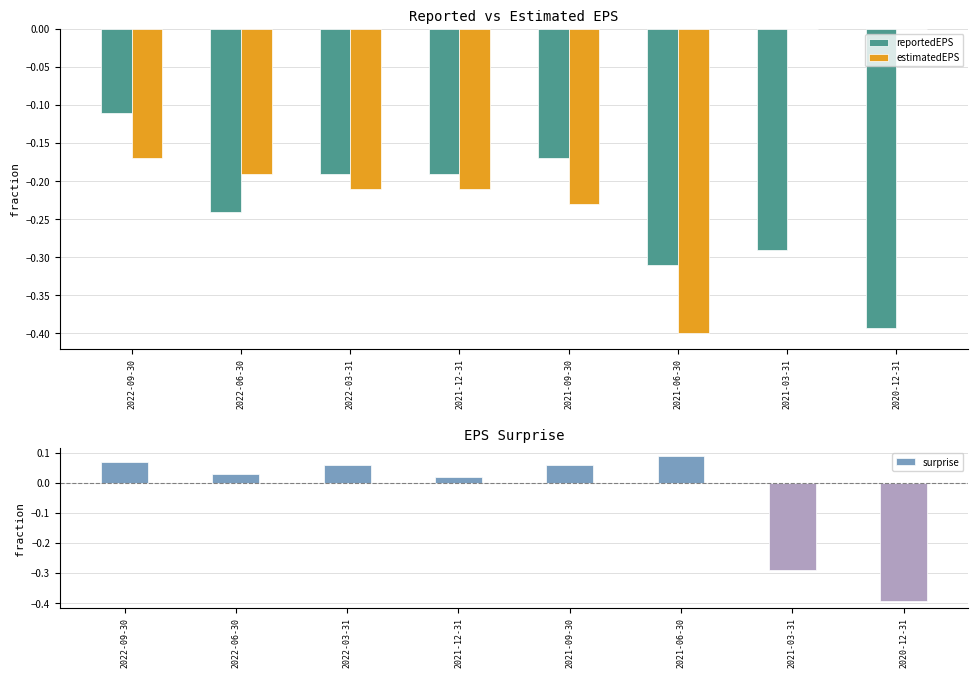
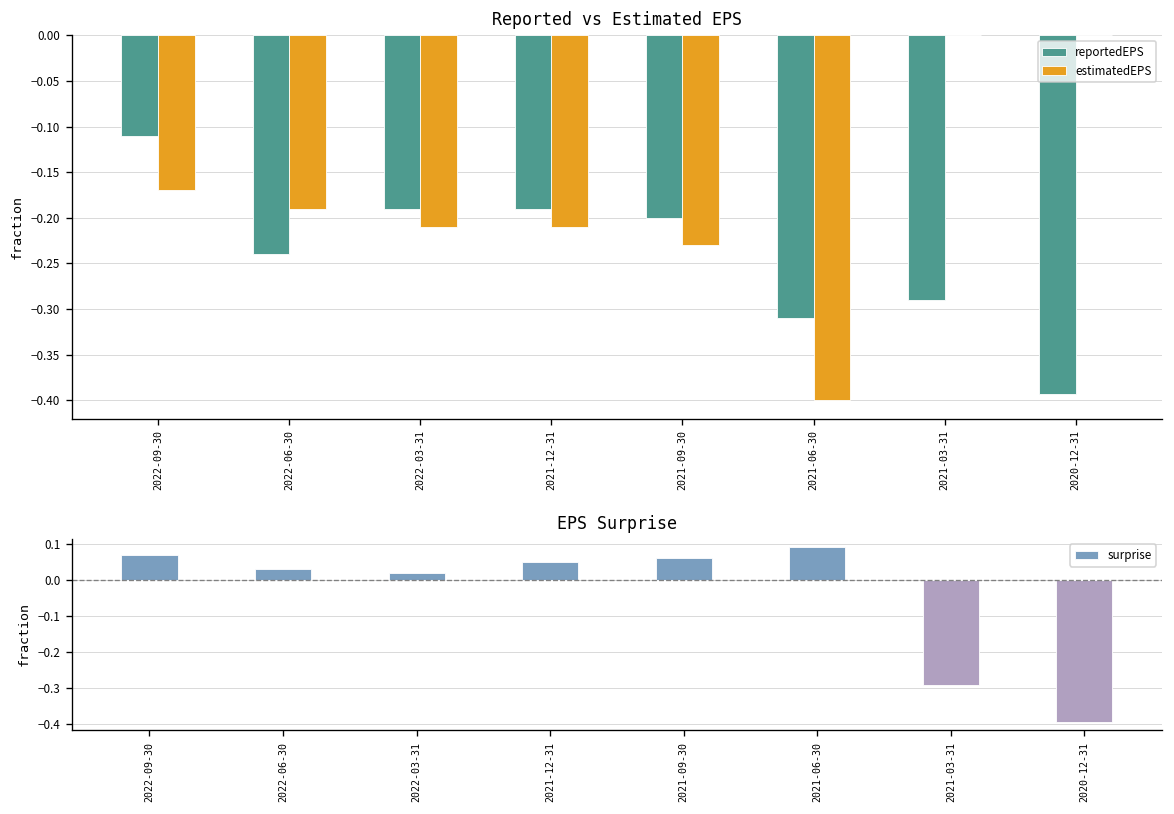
  {
    "Reported vs Estimated EPS": {
      "reportedEPS": {
        "2022-09-30": -0.11,
        "2022-06-30": -0.24,
        "2022-03-31": -0.19,
        "2021-12-31": -0.19,
-       "2021-09-30": -0.17,
+       "2021-09-30": -0.20,
        "2021-06-30": -0.31,
        "2021-03-31": -0.29,
        "2020-12-31": -0.39
      },
      "estimatedEPS": {
        "2022-09-30": -0.17,
        "2022-06-30": -0.19,
        "2022-03-31": -0.21,
        "2021-12-31": -0.21,
        "2021-09-30": -0.23,
        "2021-06-30": -0.40,
        "2021-03-31": 0.00,
        "2020-12-31": 0.00
      }
    },
    "EPS Surprise": {
      "2022-09-30": 0.07,
      "2022-06-30": 0.03,
-     "2022-03-31": 0.06,
-     "2021-12-31": 0.02,
+     "2022-03-31": 0.02,
+     "2021-12-31": 0.05,
      "2021-09-30": 0.06,
      "2021-06-30": 0.09,
      "2021-03-31": -0.29,
      "2020-12-31": -0.39
    }
  }
